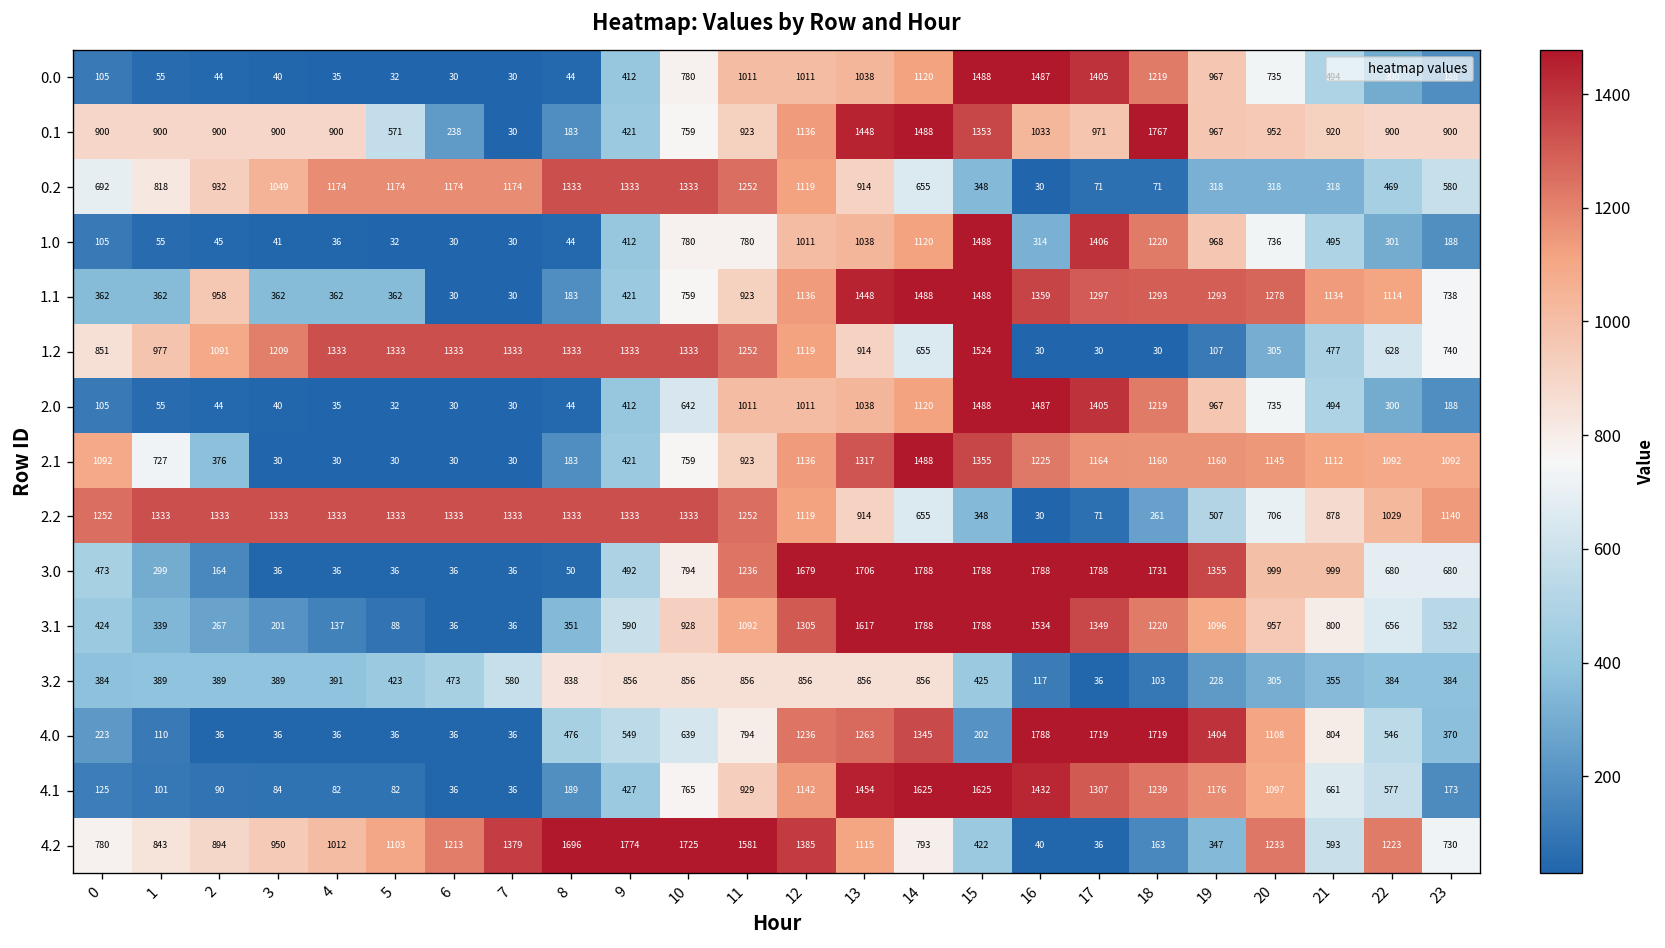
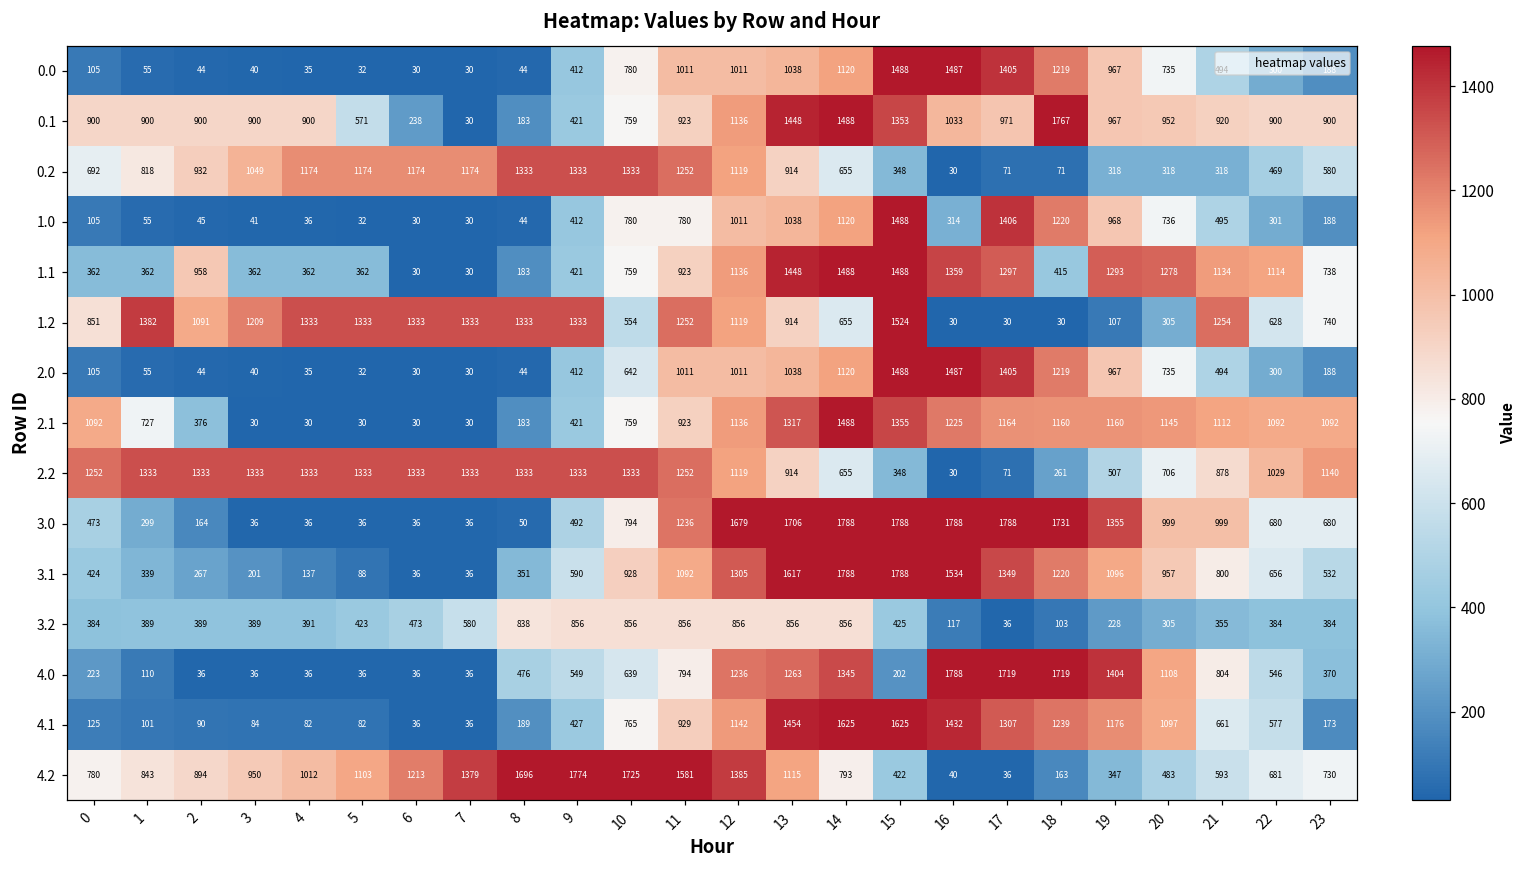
  {
    "1.1": {
      "0": 362,
      "1": 362,
      "2": 958,
      "3": 362,
      "4": 362,
      "5": 362,
      "6": 30,
      "7": 30,
      "8": 183,
      "9": 421,
      "10": 759,
      "11": 923,
      "12": 1136,
      "13": 1448,
      "14": 1488,
      "15": 1488,
      "16": 1359,
      "17": 1297,
-     "18": 1293,
+     "18": 415,
      "19": 1293,
      "20": 1278,
      "21": 1134,
      "22": 1114,
      "23": 738
    },
    "1.2": {
      "0": 851,
-     "1": 977,
+     "1": 1382,
      "2": 1091,
      "3": 1209,
      "4": 1333,
      "5": 1333,
      "6": 1333,
      "7": 1333,
      "8": 1333,
      "9": 1333,
-     "10": 1333,
+     "10": 554,
      "11": 1252,
      "12": 1119,
      "13": 914,
      "14": 655,
      "15": 1524,
      "16": 30,
      "17": 30,
      "18": 30,
      "19": 107,
      "20": 305,
-     "21": 477,
+     "21": 1254,
      "22": 628,
      "23": 740
    },
    "4.2": {
      "0": 780,
      "1": 843,
      "2": 894,
      "3": 950,
      "4": 1012,
      "5": 1103,
      "6": 1213,
      "7": 1379,
      "8": 1696,
      "9": 1774,
      "10": 1725,
      "11": 1581,
      "12": 1385,
      "13": 1115,
      "14": 793,
      "15": 422,
      "16": 40,
      "17": 36,
      "18": 163,
      "19": 347,
-     "20": 1233,
+     "20": 483,
      "21": 593,
-     "22": 1223,
+     "22": 681,
      "23": 730
    }
  }
